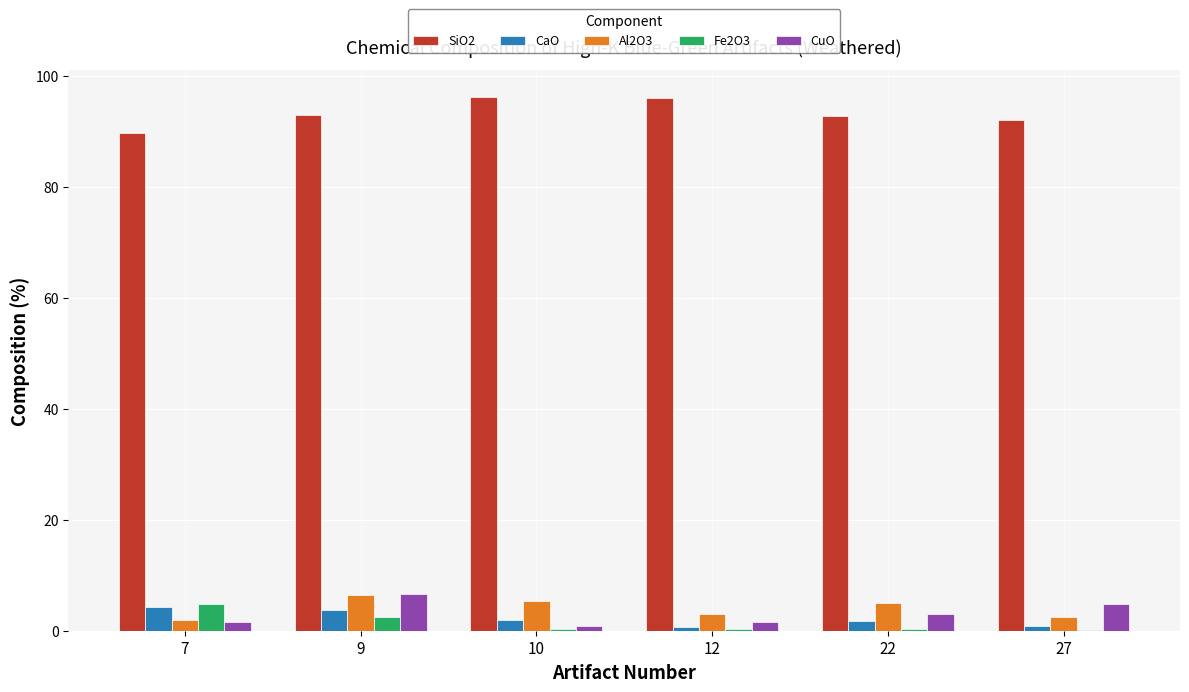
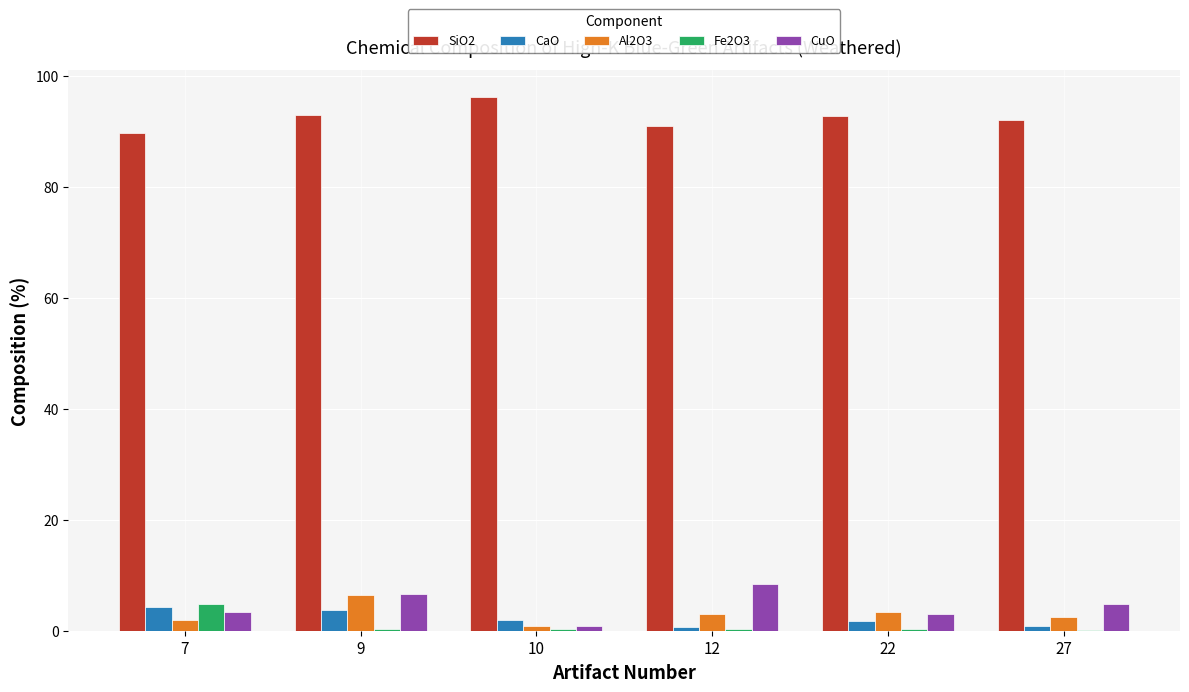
  {
    "SiO2": {
      "7": 90,
      "9": 93,
      "10": 96,
-     "12": 96,
+     "12": 91,
      "22": 93,
      "27": 92
    },
    "CaO": {
      "7": 4,
      "9": 4,
      "10": 2,
      "12": 1,
      "22": 2,
      "27": 1
    },
    "Al2O3": {
      "7": 2,
      "9": 6,
-     "10": 5,
+     "10": 1,
      "12": 3,
-     "22": 5,
+     "22": 3,
      "27": 3
    },
    "Fe2O3": {
      "7": 5,
-     "9": 3
+     "9": 0
    },
    "CuO": {
-     "7": 2,
+     "7": 3,
      "9": 7,
      "10": 1,
-     "12": 2,
+     "12": 8,
      "22": 3,
      "27": 5
    }
  }
